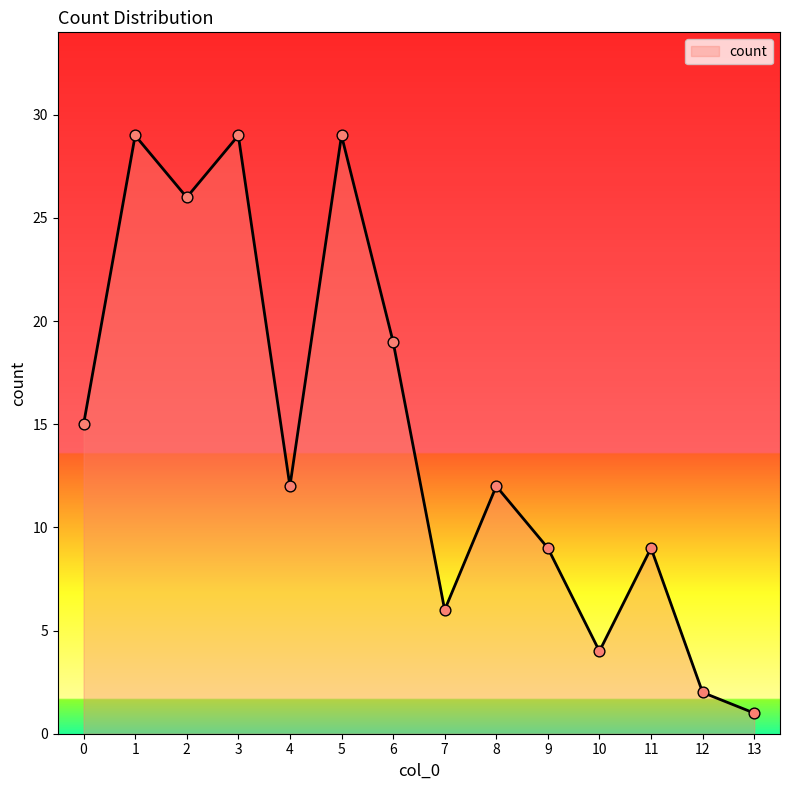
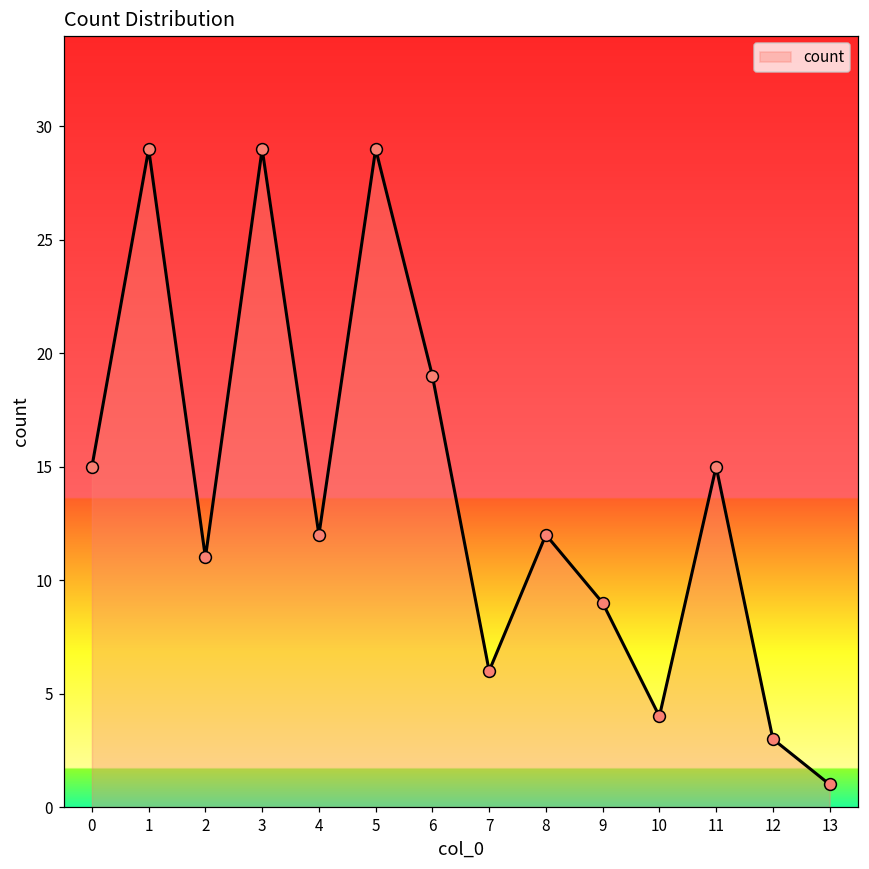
  {
    "0": 15,
    "1": 29,
-   "2": 26,
+   "2": 11,
    "3": 29,
    "4": 12,
    "5": 29,
    "6": 19,
    "7": 6,
    "8": 12,
    "9": 9,
    "10": 4,
-   "11": 9,
-   "12": 2,
+   "11": 15,
+   "12": 3,
    "13": 1
  }
